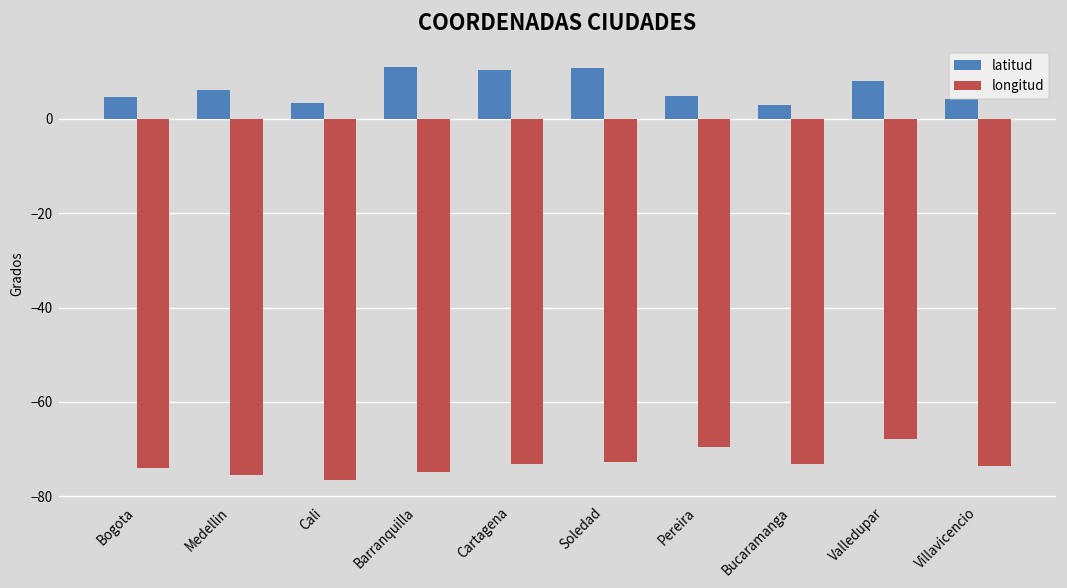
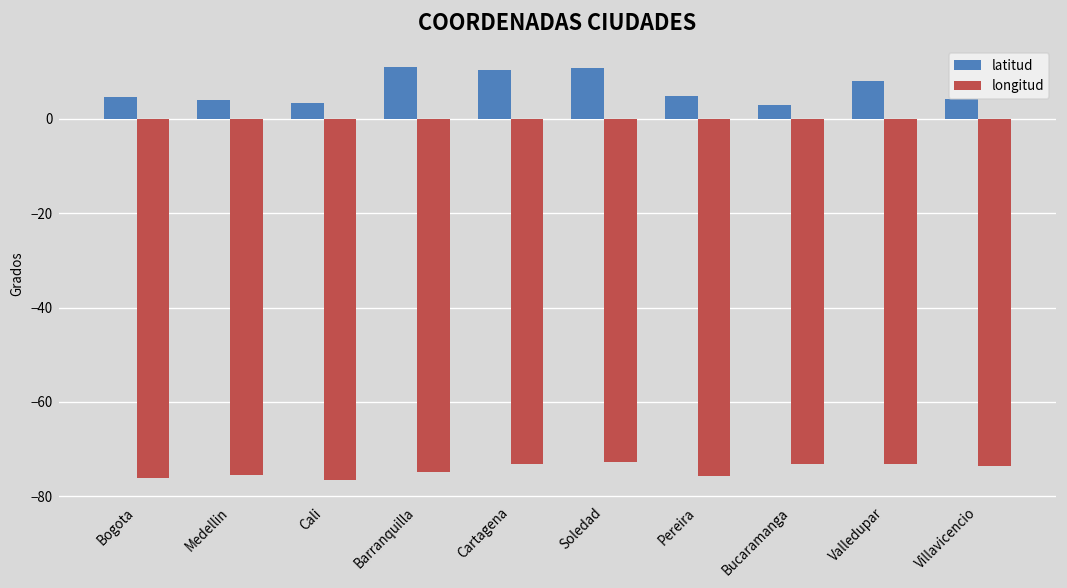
  {
    "latitud": {
      "Bogota": 5,
-     "Medellin": 6,
+     "Medellin": 4,
      "Cali": 3,
      "Barranquilla": 11,
      "Cartagena": 10,
      "Soledad": 11,
      "Pereira": 5,
      "Bucaramanga": 3,
      "Valledupar": 8,
      "Villavicencio": 4
    },
    "longitud": {
-     "Bogota": -74,
+     "Bogota": -76,
      "Medellin": -76,
      "Cali": -77,
      "Barranquilla": -75,
      "Cartagena": -73,
      "Soledad": -73,
-     "Pereira": -70,
+     "Pereira": -76,
      "Bucaramanga": -73,
-     "Valledupar": -68,
+     "Valledupar": -73,
      "Villavicencio": -74
    }
  }
